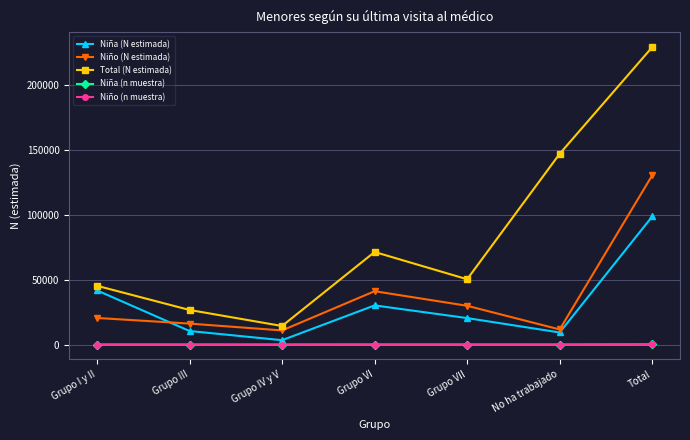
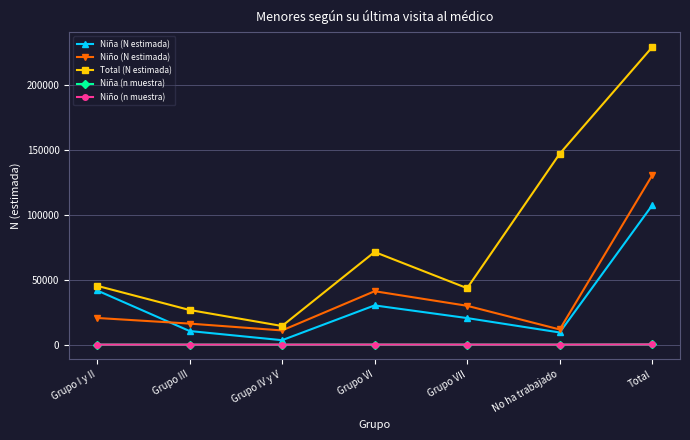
  {
    "Niña (N estimada)": {
      "Grupo I y II": 42000,
      "Grupo III": 10000,
      "Grupo IV y V": 3000,
      "Grupo VI": 30000,
      "Grupo VII": 20000,
      "No ha trabajado": 9000,
-     "Total": 99000
+     "Total": 107000
    },
    "Niño (N estimada)": {
      "Grupo I y II": 21000,
      "Grupo III": 16000,
      "Grupo IV y V": 11000,
      "Grupo VI": 41000,
      "Grupo VII": 30000,
      "No ha trabajado": 12000,
      "Total": 130000
    },
    "Total (N estimada)": {
      "Grupo I y II": 45000,
      "Grupo III": 27000,
      "Grupo IV y V": 14000,
      "Grupo VI": 71000,
-     "Grupo VII": 50000,
+     "Grupo VII": 43000,
      "No ha trabajado": 147000,
      "Total": 229000
    },
    "Niño (n muestra)": {
      "Grupo I y II": 0,
      "Grupo III": 0,
      "Grupo IV y V": 0,
      "Grupo VI": 0,
      "Grupo VII": 0,
      "No ha trabajado": 0,
      "Total": 0
    }
  }
